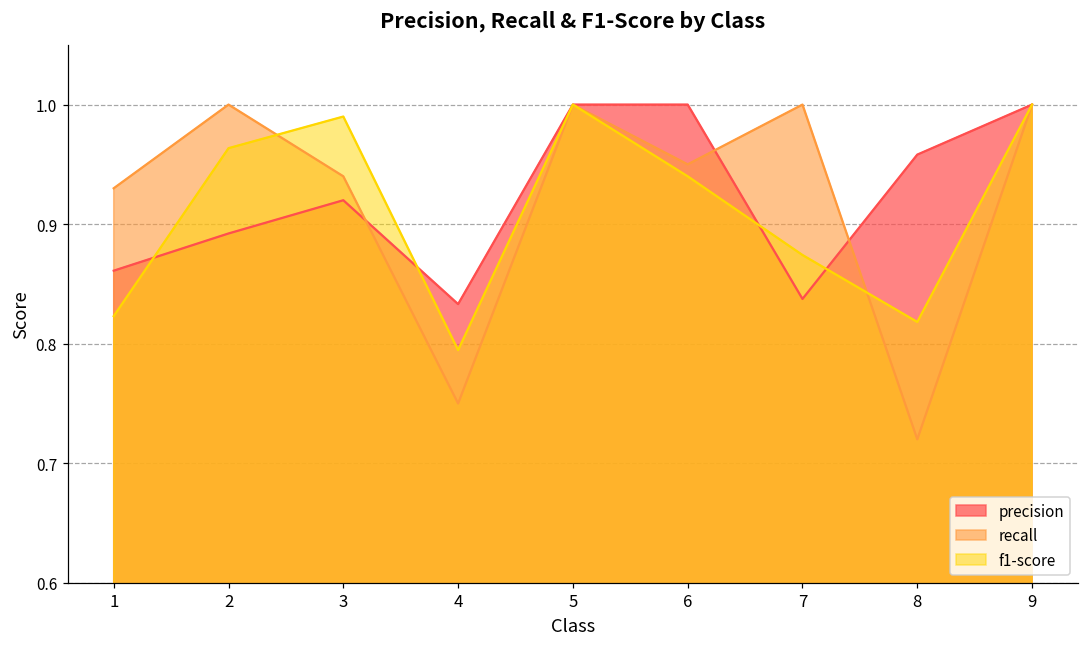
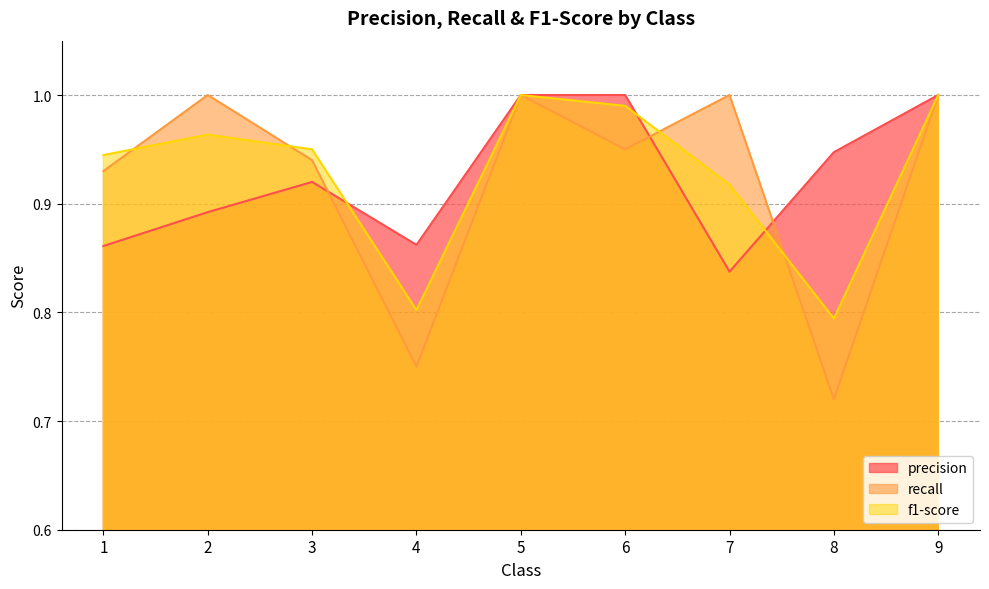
  {
    "precision": {
      "1": 0.861,
      "2": 0.892,
      "3": 0.920,
-     "4": 0.833,
+     "4": 0.862,
      "6": 1.000,
      "7": 0.837,
-     "8": 0.958
+     "8": 0.947
    },
    "recall": {
      "1": 0.930,
      "2": 1.000,
      "3": 0.940,
      "4": 0.750,
      "6": 0.950,
      "7": 1.000,
      "8": 0.720
    },
    "f1-score": {
-     "1": 0.823,
+     "1": 0.945,
      "2": 0.964,
-     "3": 0.99,
-     "4": 0.795,
-     "6": 0.94,
-     "7": 0.874,
-     "8": 0.818
+     "3": 0.95,
+     "4": 0.802,
+     "6": 0.99,
+     "7": 0.917,
+     "8": 0.794
    }
  }
